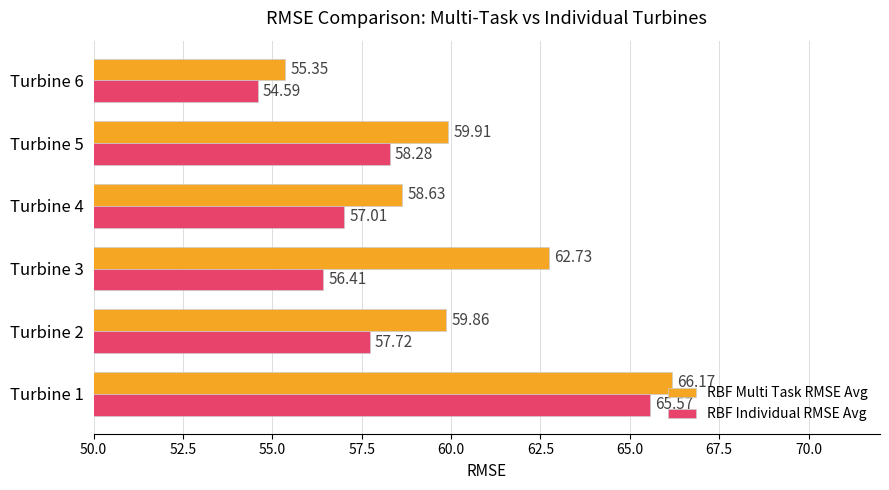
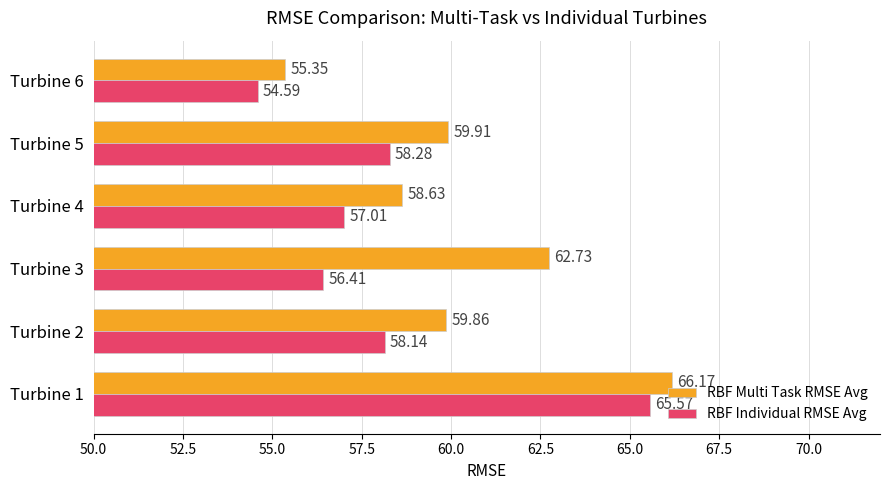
  {
    "RBF Multi Task RMSE Avg": {
      "Turbine 6": 55.35,
      "Turbine 5": 59.91,
      "Turbine 4": 58.63,
      "Turbine 3": 62.73,
      "Turbine 2": 59.86,
      "Turbine 1": 66.17
    },
    "RBF Individual RMSE Avg": {
      "Turbine 6": 54.59,
      "Turbine 5": 58.28,
      "Turbine 4": 57.01,
      "Turbine 3": 56.41,
-     "Turbine 2": 57.72,
+     "Turbine 2": 58.14,
      "Turbine 1": 65.57
    }
  }
